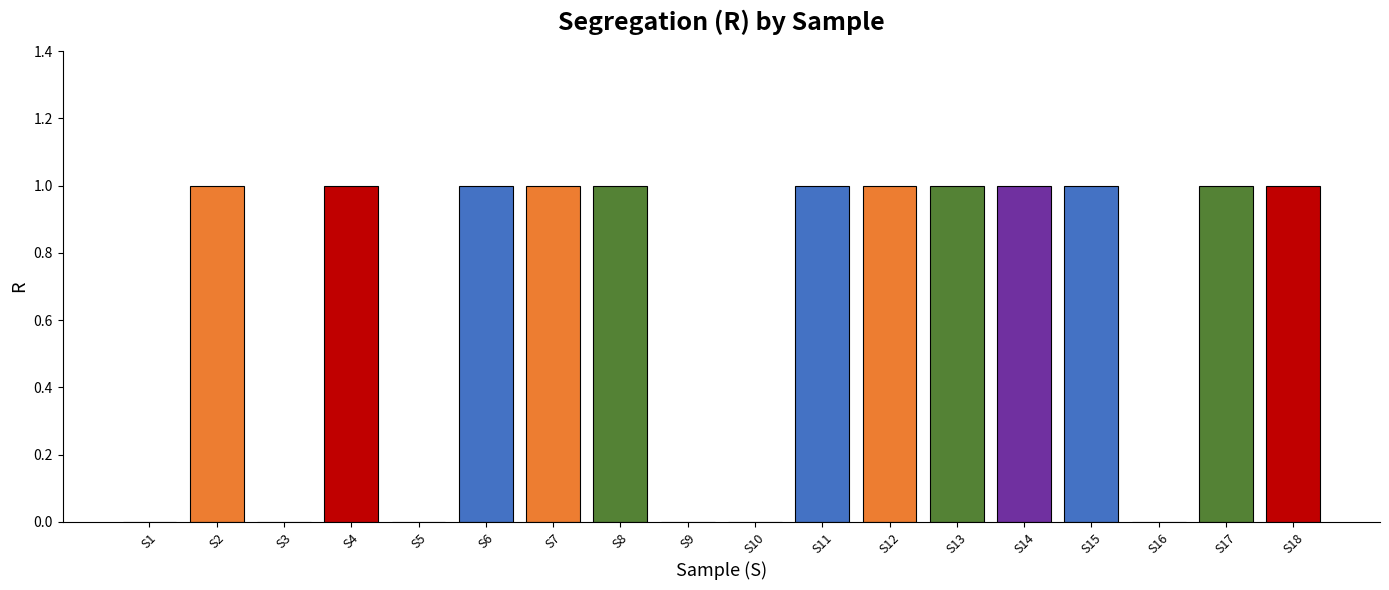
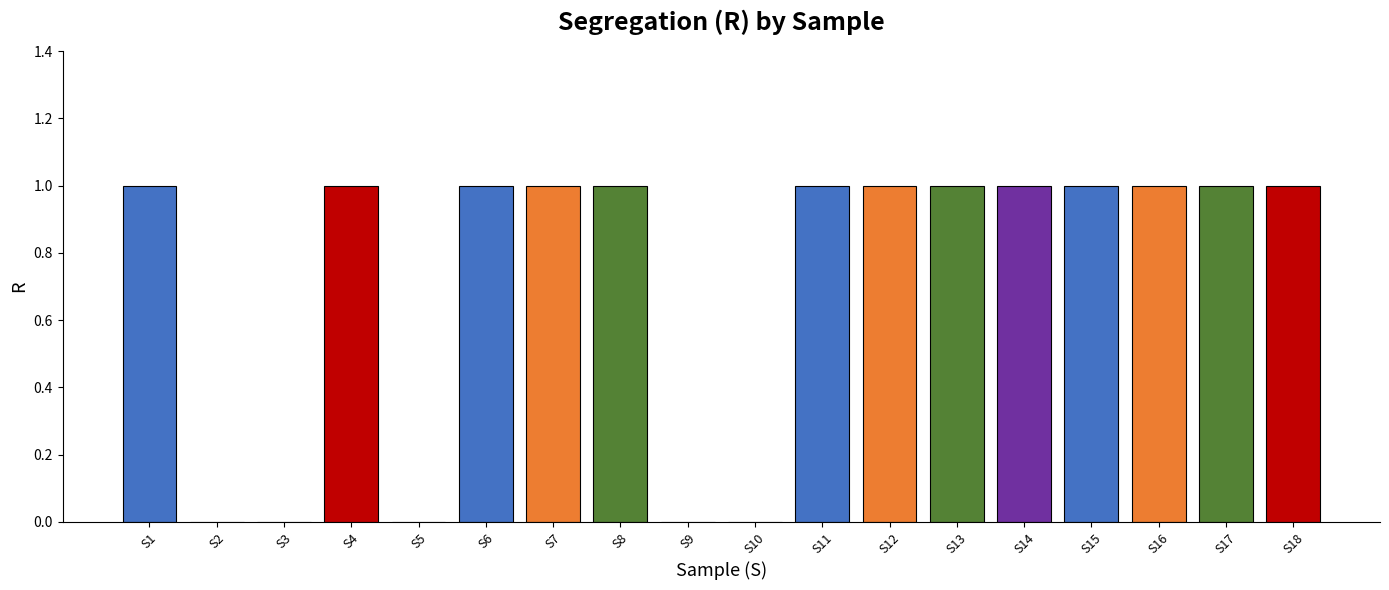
  {
-   "S1": 0,
-   "S2": 1,
+   "S1": 1,
+   "S2": 0,
    "S3": 0,
    "S4": 1,
    "S5": 0,
    "S6": 1,
    "S7": 1,
    "S8": 1,
    "S9": 0,
    "S10": 0,
    "S11": 1,
    "S12": 1,
    "S13": 1,
    "S14": 1,
    "S15": 1,
-   "S16": 0,
+   "S16": 1,
    "S17": 1,
    "S18": 1
  }
